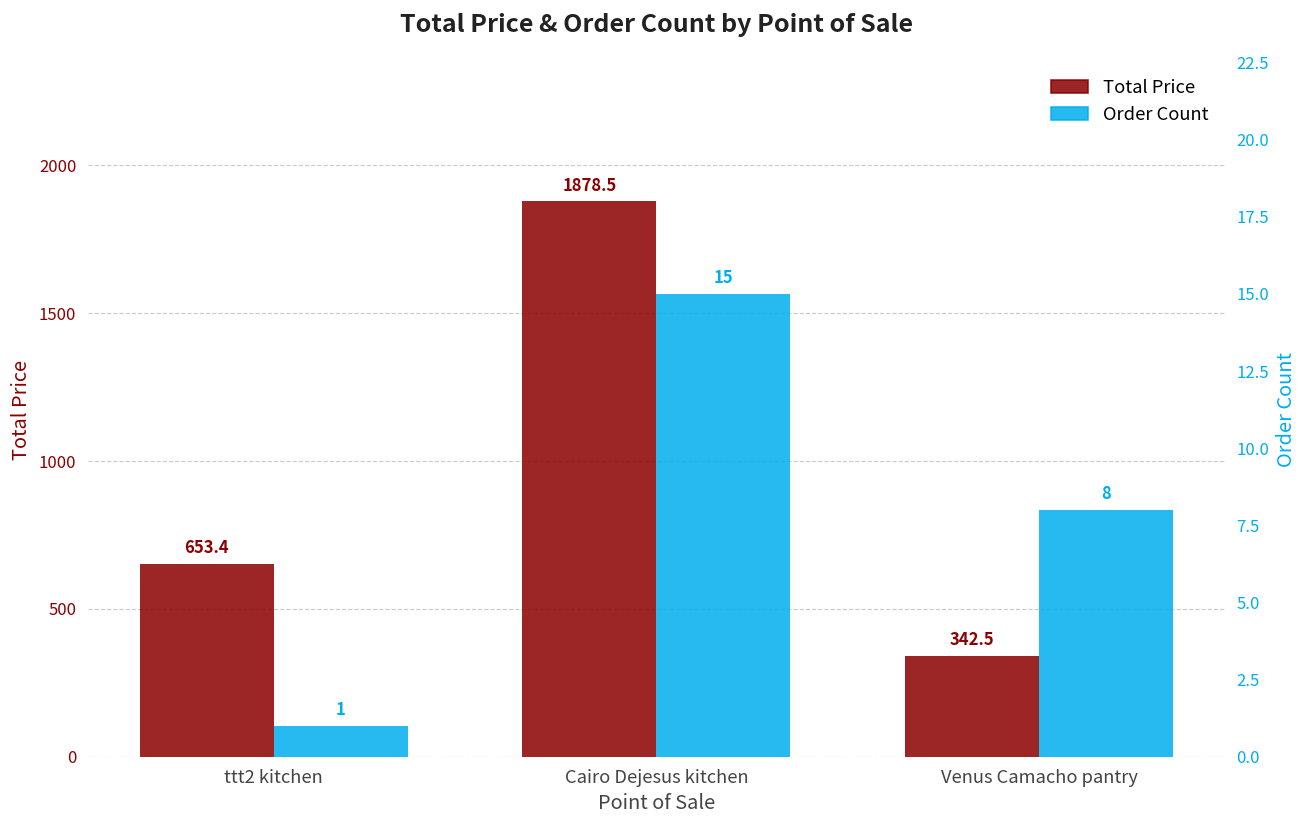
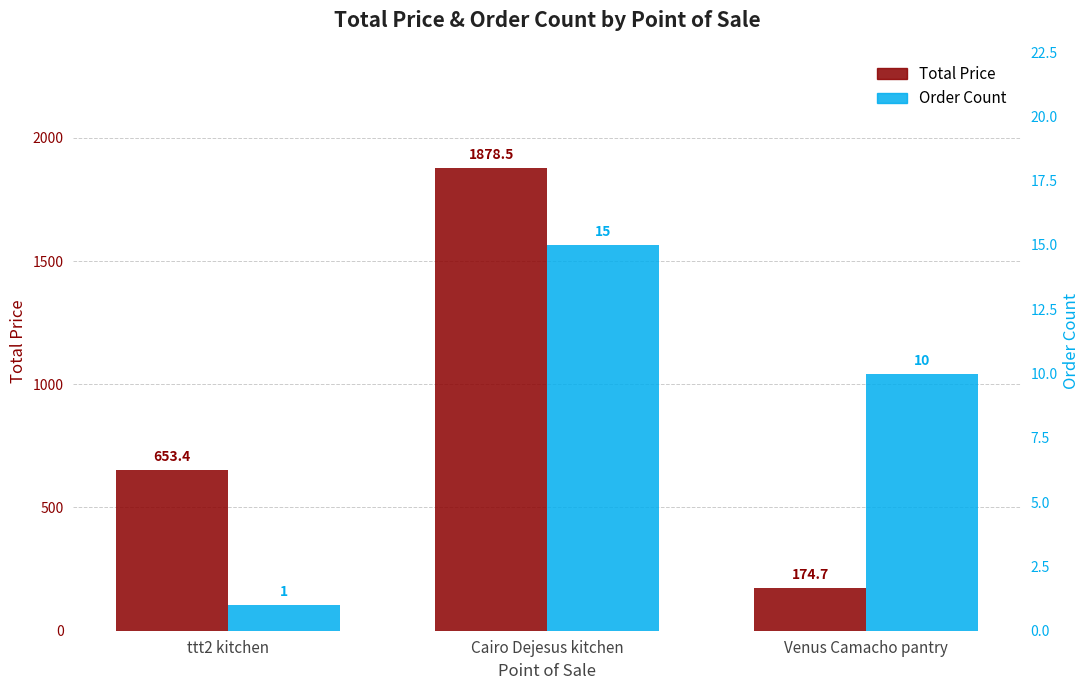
  {
    "Total Price": {
      "ttt2 kitchen": 653.4,
      "Cairo Dejesus kitchen": 1878.5,
-     "Venus Camacho pantry": 342.5
+     "Venus Camacho pantry": 174.7
    },
    "Order Count": {
      "ttt2 kitchen": 1,
      "Cairo Dejesus kitchen": 15,
-     "Venus Camacho pantry": 8
+     "Venus Camacho pantry": 10
    }
  }
